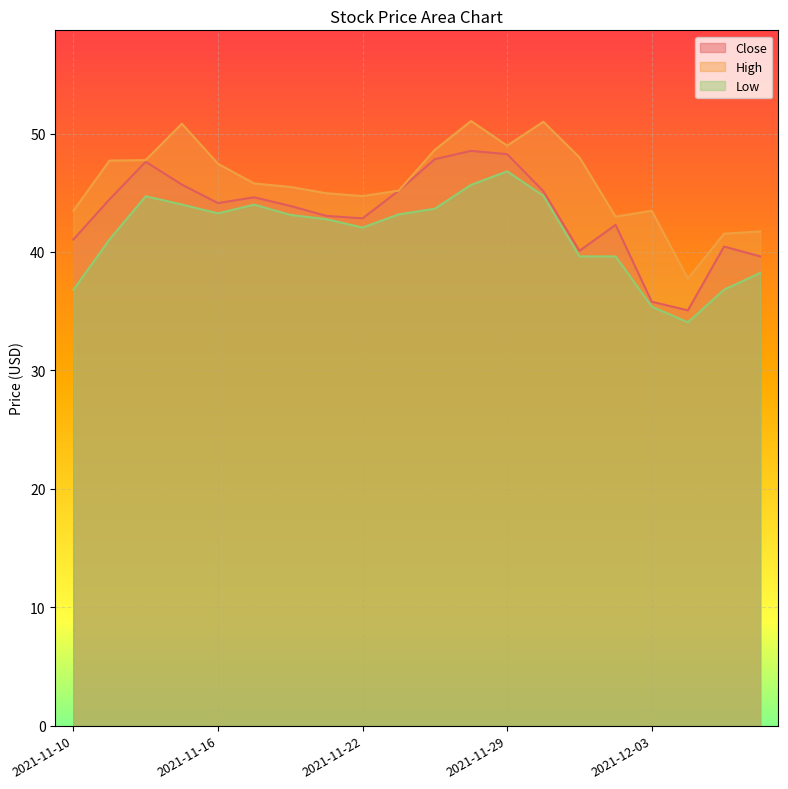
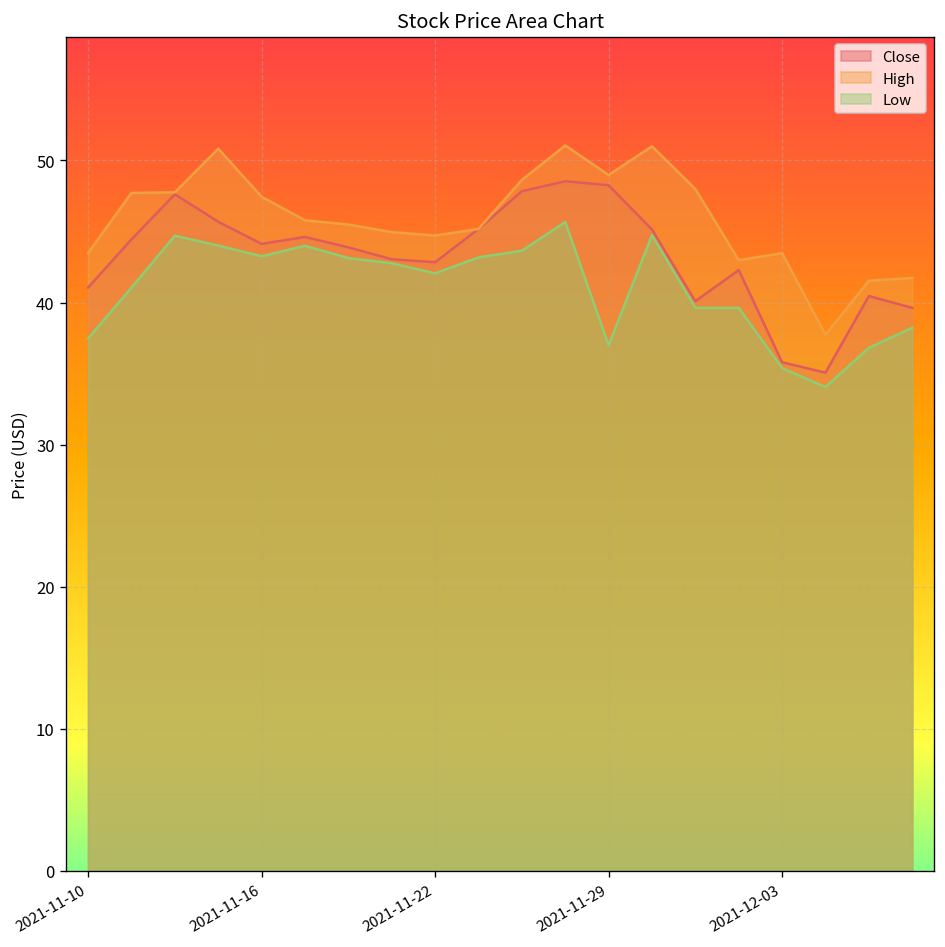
  {
    "Low": {
-     "2021-11-10": 36.8,
+     "2021-11-10": 37.5,
      "2021-11-16": 43.3,
      "2021-11-22": 42.1,
-     "2021-11-29": 46.8,
+     "2021-11-29": 37.0,
      "2021-12-03": 35.4
    }
  }
